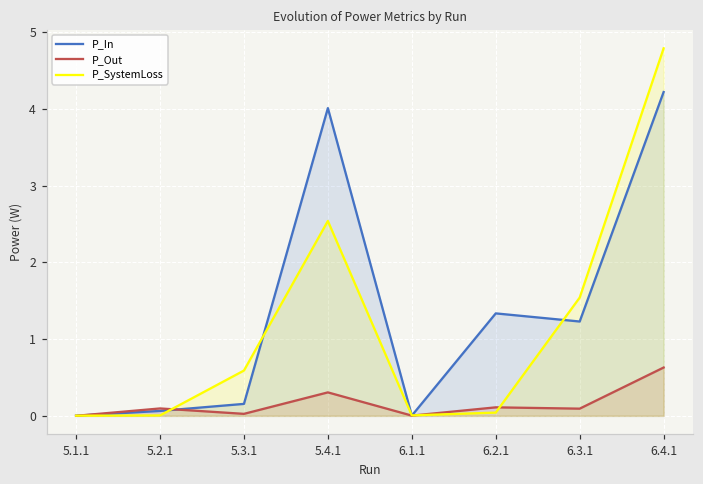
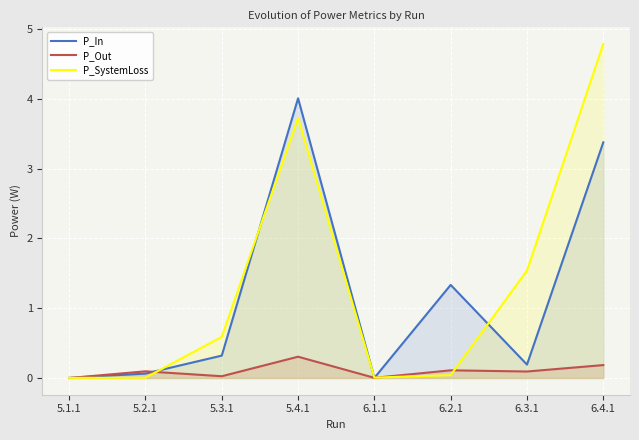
  {
    "P_In": {
-     "5.3.1": 0.2,
+     "5.3.1": 0.3,
      "5.4.1": 4.0,
      "6.2.1": 1.3,
-     "6.3.1": 1.2,
-     "6.4.1": 4.2
+     "6.3.1": 0.2,
+     "6.4.1": 3.4
    },
    "P_Out": {
      "5.3.1": 0.0,
      "5.4.1": 0.3,
      "6.2.1": 0.1,
      "6.3.1": 0.1,
-     "6.4.1": 0.6
+     "6.4.1": 0.2
    },
    "P_SystemLoss": {
      "5.2.1": 0.0,
      "5.3.1": 0.6,
-     "5.4.1": 2.5,
+     "5.4.1": 3.7,
      "6.2.1": 0.0,
      "6.3.1": 1.5,
      "6.4.1": 4.8
    }
  }
